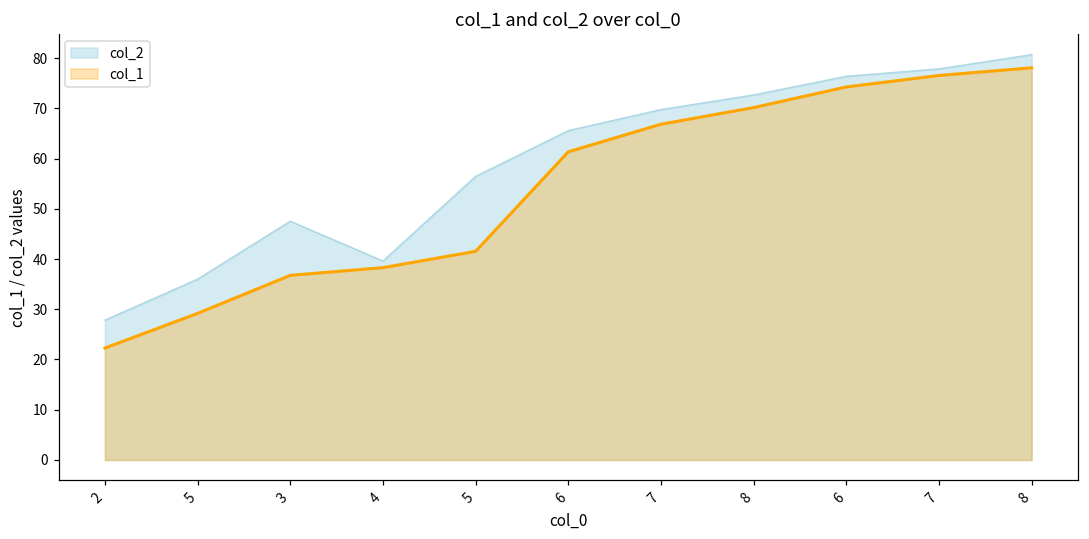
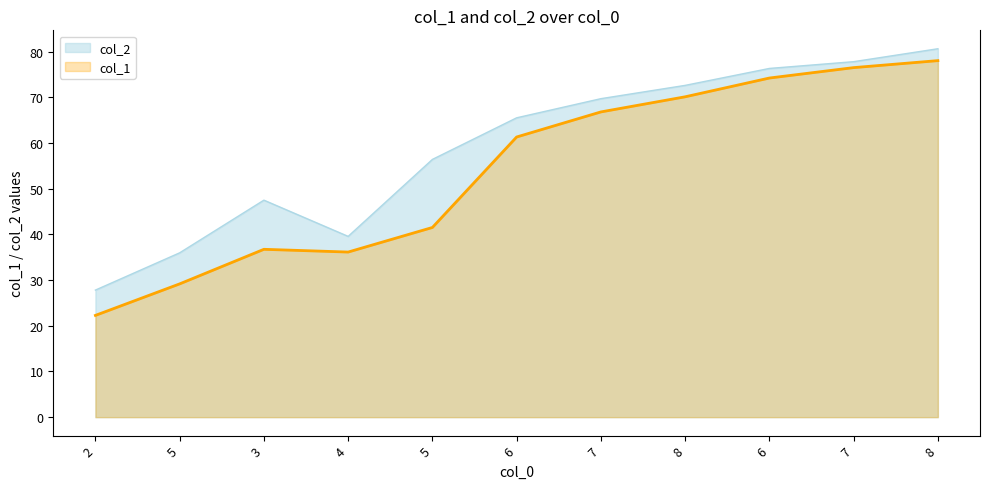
  {
    "col_2": {
      "2": 28,
      "3": 48,
      "4": 40
    },
    "col_1": {
      "2": 22,
      "3": 37,
-     "4": 38
+     "4": 36
    }
  }
